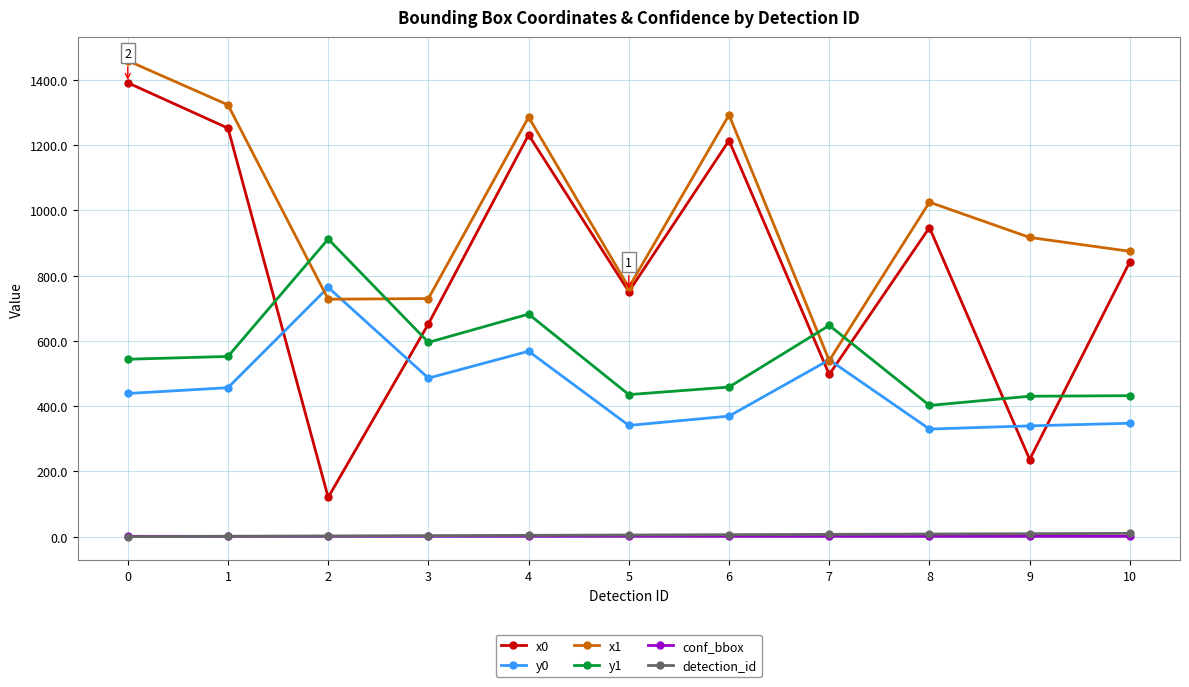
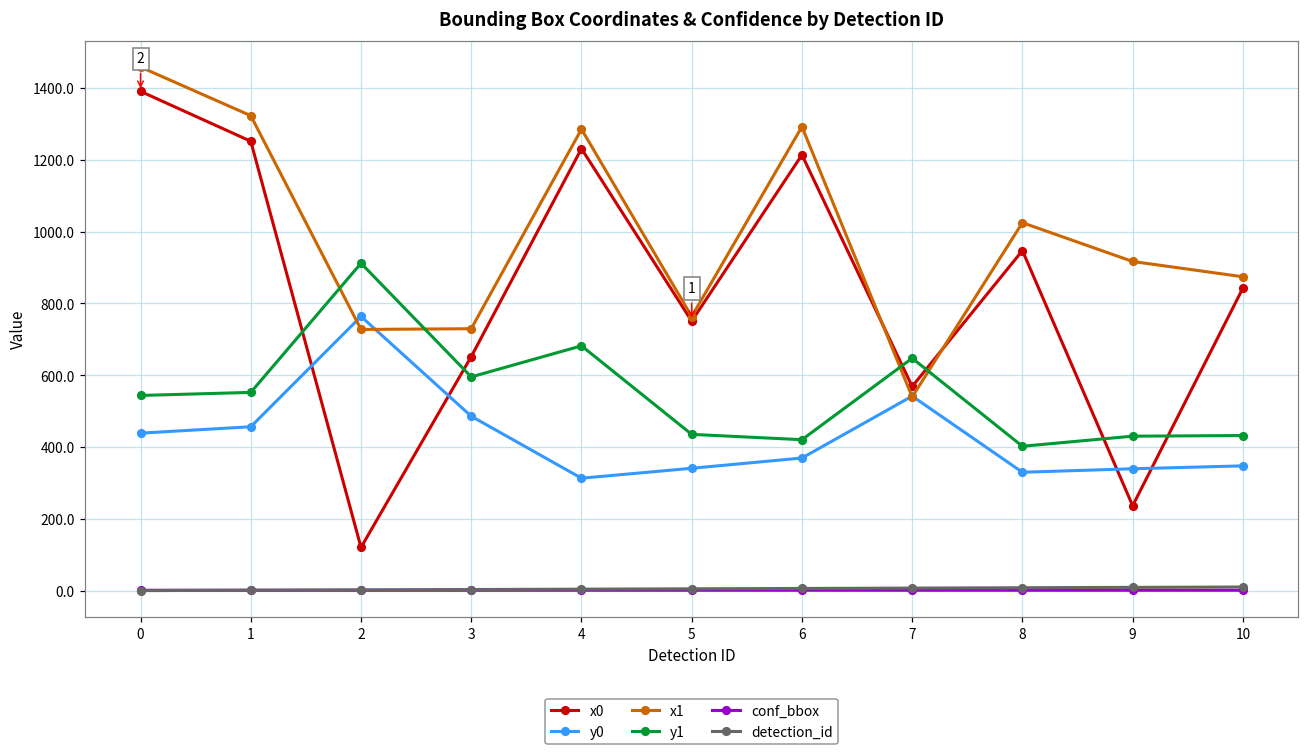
  {
    "x0": {
      "0": 1390,
      "1": 1250,
      "2": 120,
      "3": 650,
      "4": 1230,
      "5": 750,
      "6": 1210,
-     "7": 500,
+     "7": 570,
      "8": 950,
      "9": 240,
      "10": 840
    },
    "y0": {
      "0": 440,
      "1": 460,
      "2": 760,
      "3": 490,
-     "4": 570,
+     "4": 310,
      "5": 340,
      "6": 370,
      "8": 330,
      "9": 340,
      "10": 350
    },
    "x1": {
      "1": 1320,
      "2": 730,
      "3": 730,
      "4": 1290,
      "6": 1290,
      "8": 1020,
      "9": 920,
      "10": 870
    },
    "y1": {
      "0": 540,
      "1": 550,
      "2": 910,
      "3": 600,
      "4": 680,
      "5": 440,
-     "6": 460,
+     "6": 420,
      "7": 650,
      "8": 400,
      "9": 430,
      "10": 430
    },
    "conf_bbox": {
      "9": 0,
      "10": 0
    },
    "detection_id": {
      "9": 10,
      "10": 10
    }
  }
